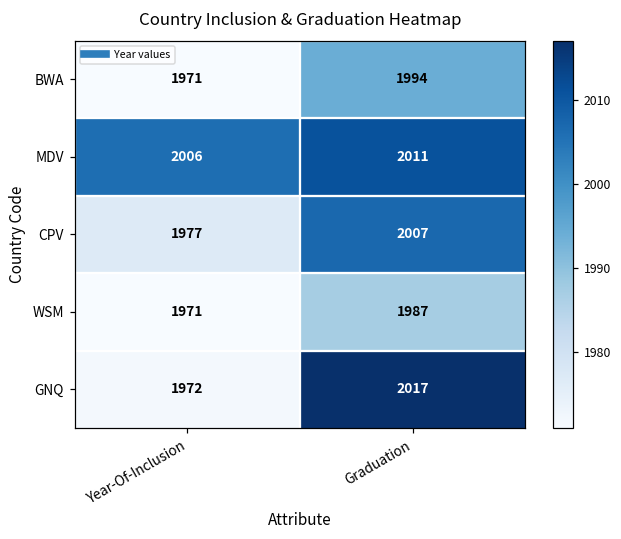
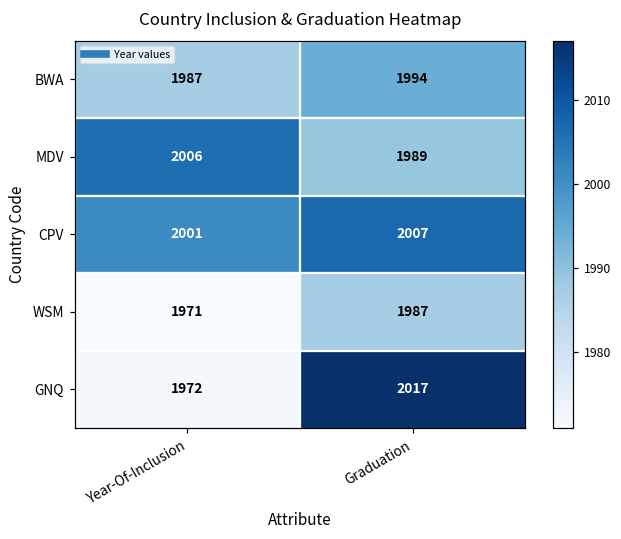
  {
    "BWA": {
-     "Year-Of-Inclusion": 1971,
+     "Year-Of-Inclusion": 1987,
      "Graduation": 1994
    },
    "MDV": {
      "Year-Of-Inclusion": 2006,
-     "Graduation": 2011
+     "Graduation": 1989
    },
    "CPV": {
-     "Year-Of-Inclusion": 1977,
+     "Year-Of-Inclusion": 2001,
      "Graduation": 2007
    },
    "WSM": {
      "Year-Of-Inclusion": 1971,
      "Graduation": 1987
    },
    "GNQ": {
      "Year-Of-Inclusion": 1972,
      "Graduation": 2017
    }
  }
